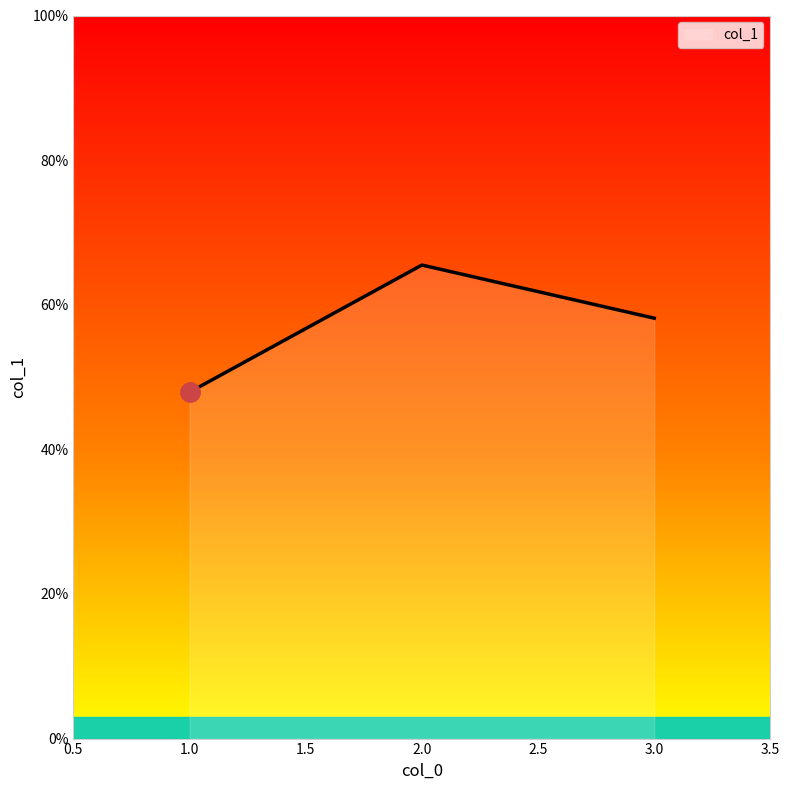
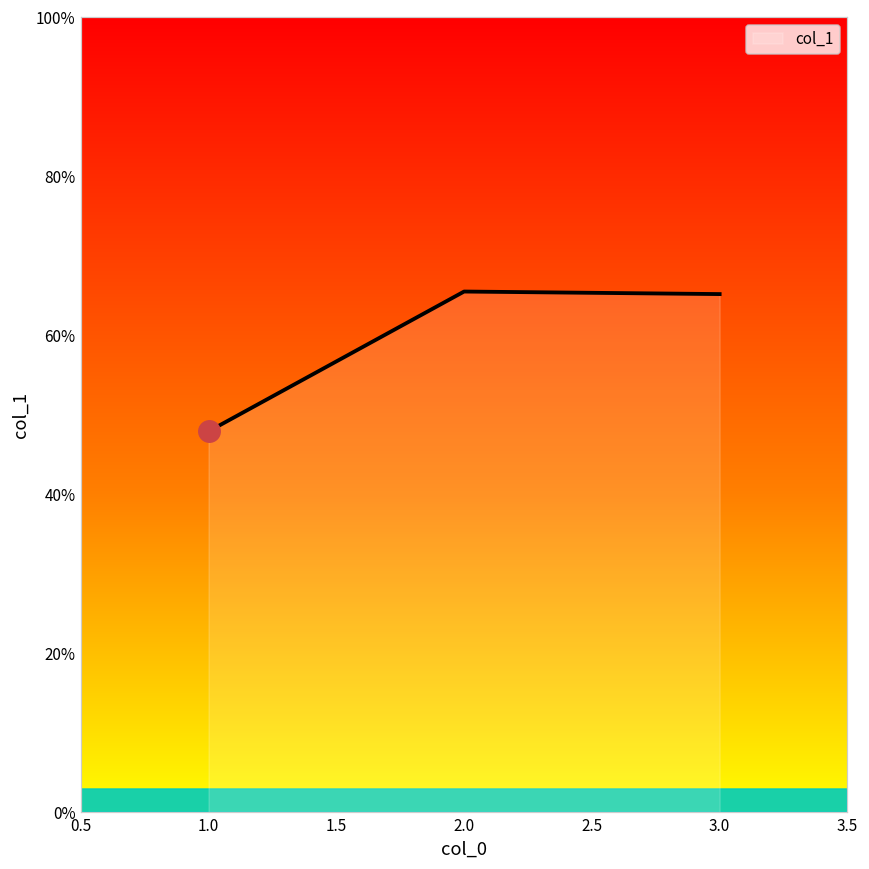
  {
    "col_1": {
      "2.0": "65%",
-     "3.0": "58%"
+     "3.0": "65%"
    }
  }
